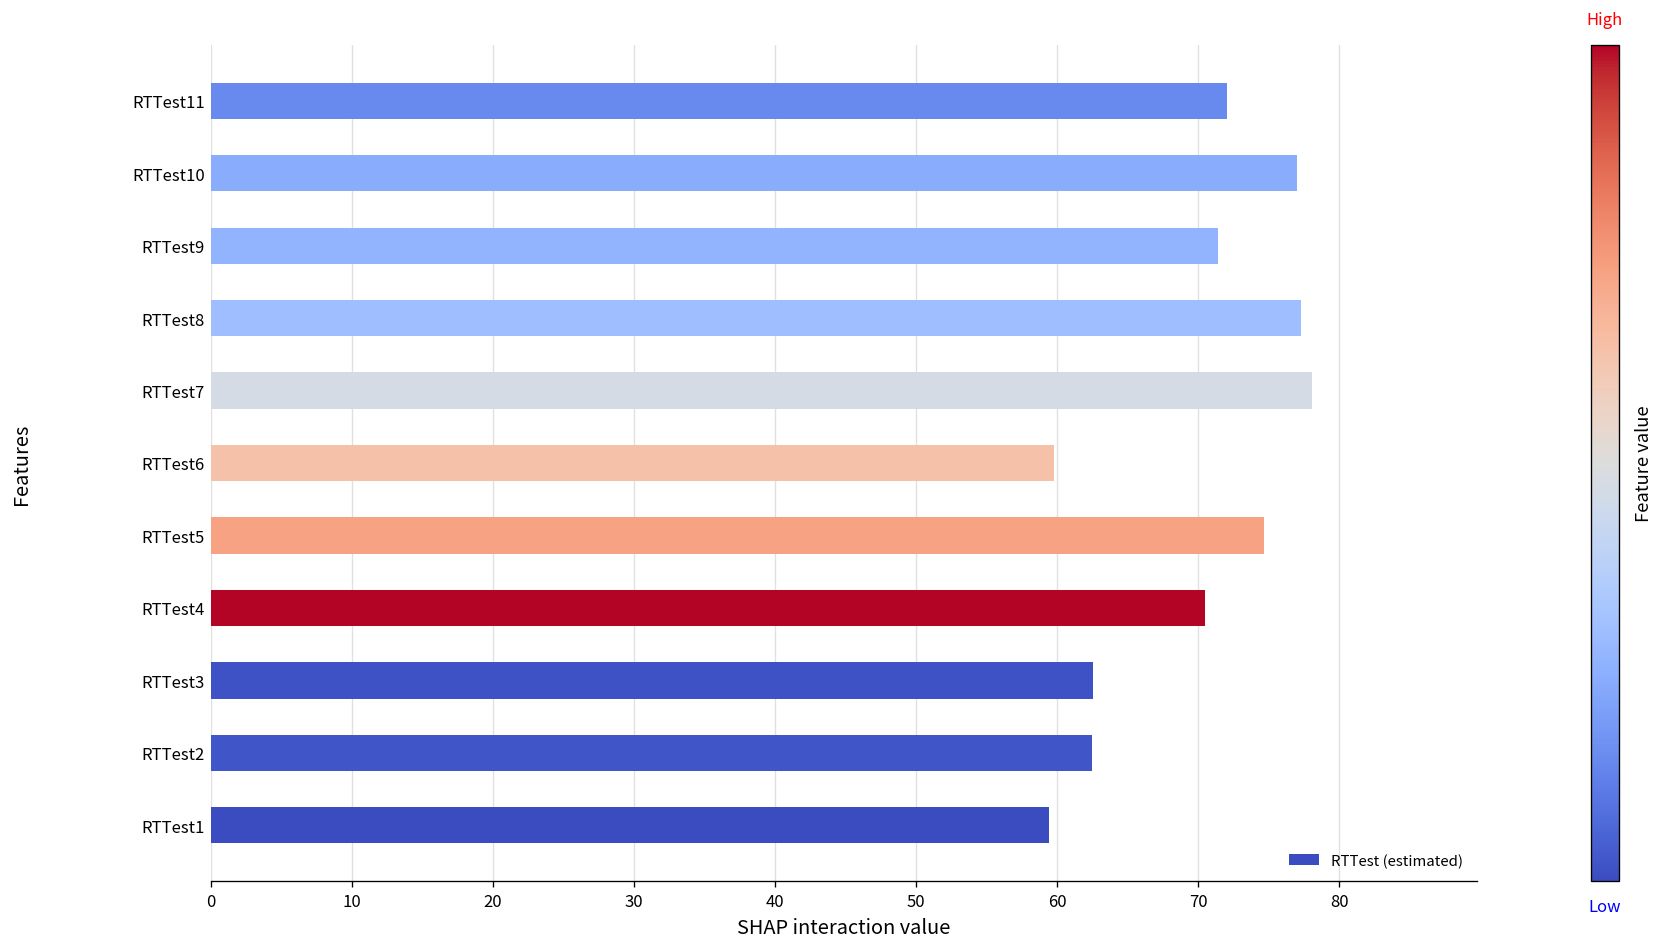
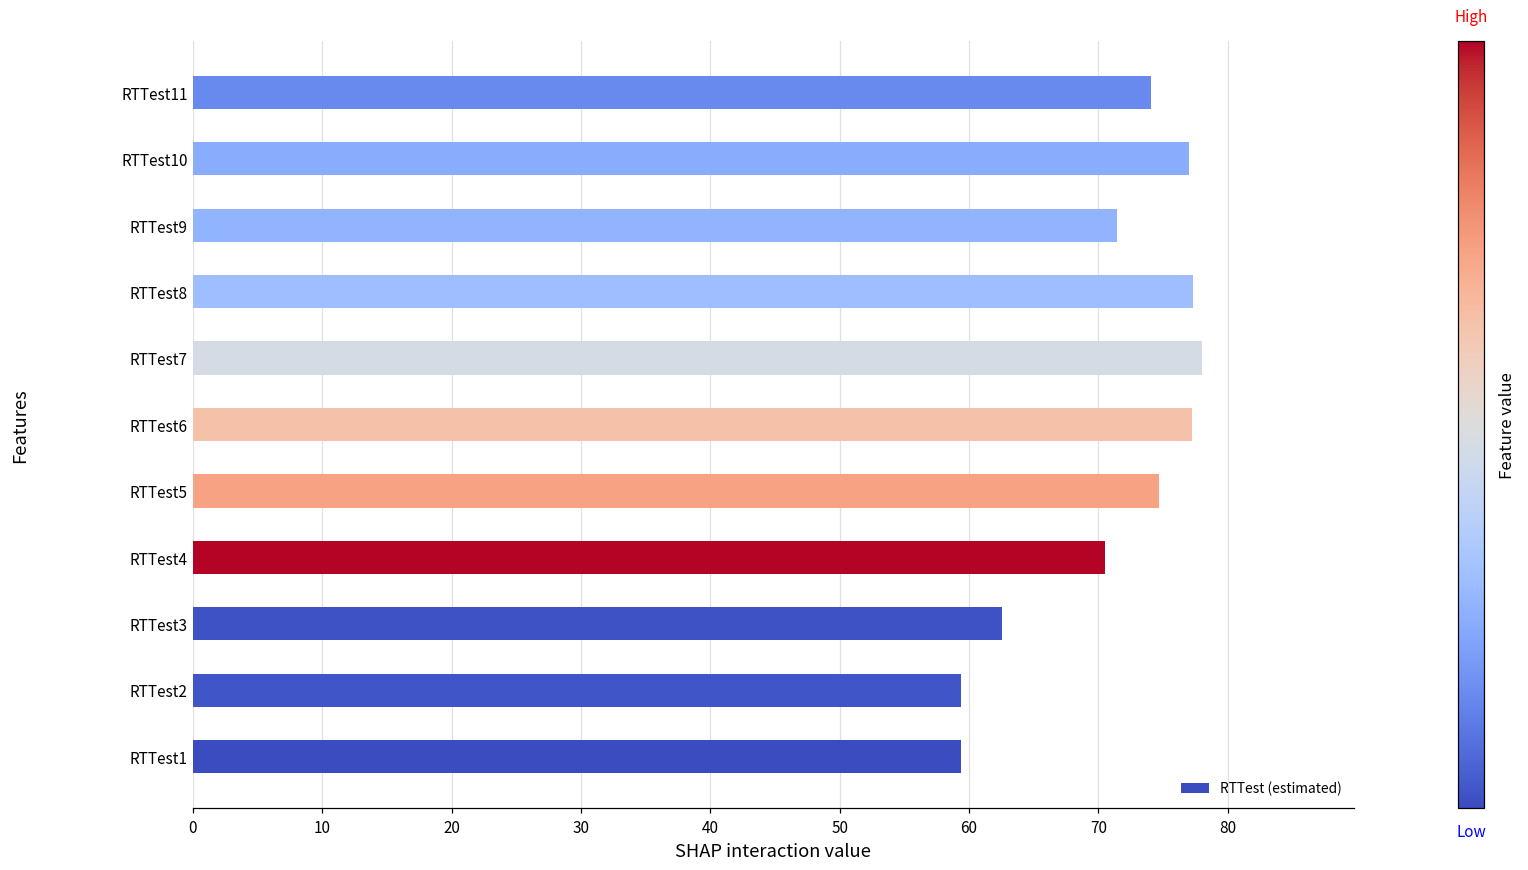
  {
-   "RTTest11": 72.0,
+   "RTTest11": 74.1,
    "RTTest10": 77.0,
    "RTTest9": 71.4,
    "RTTest8": 77.3,
    "RTTest7": 78.0,
-   "RTTest6": 59.8,
+   "RTTest6": 77.3,
    "RTTest5": 74.7,
    "RTTest4": 70.5,
    "RTTest3": 62.5,
-   "RTTest2": 62.5,
+   "RTTest2": 59.4,
    "RTTest1": 59.4
  }
